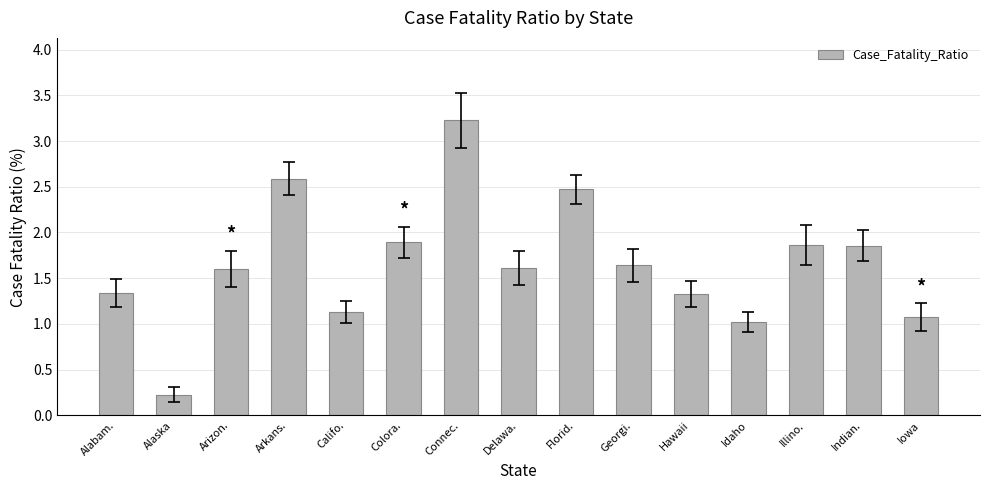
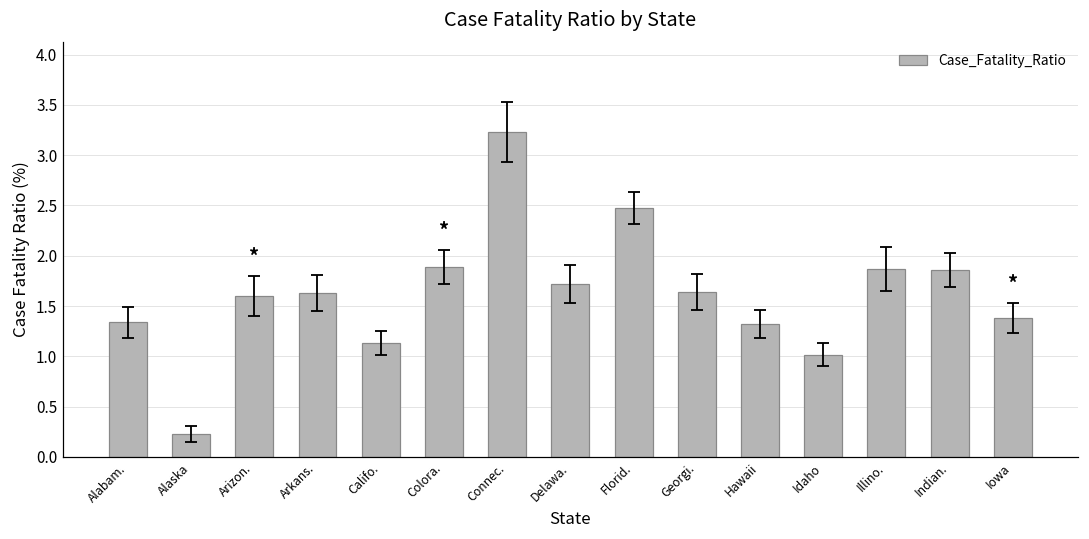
  {
    "Case_Fatality_Ratio": {
      "Alabam.": 1.3,
      "Alaska": 0.2,
      "Arizon.": 1.6,
-     "Arkans.": 2.6,
+     "Arkans.": 1.6,
      "Califo.": 1.1,
      "Colora.": 1.9,
      "Connec.": 3.2,
-     "Delawa.": 1.6,
+     "Delawa.": 1.7,
      "Florid.": 2.5,
      "Georgi.": 1.6,
      "Hawaii": 1.3,
      "Idaho": 1.0,
      "Illino.": 1.9,
      "Indian.": 1.9,
-     "Iowa": 1.1
+     "Iowa": 1.4
    }
  }
